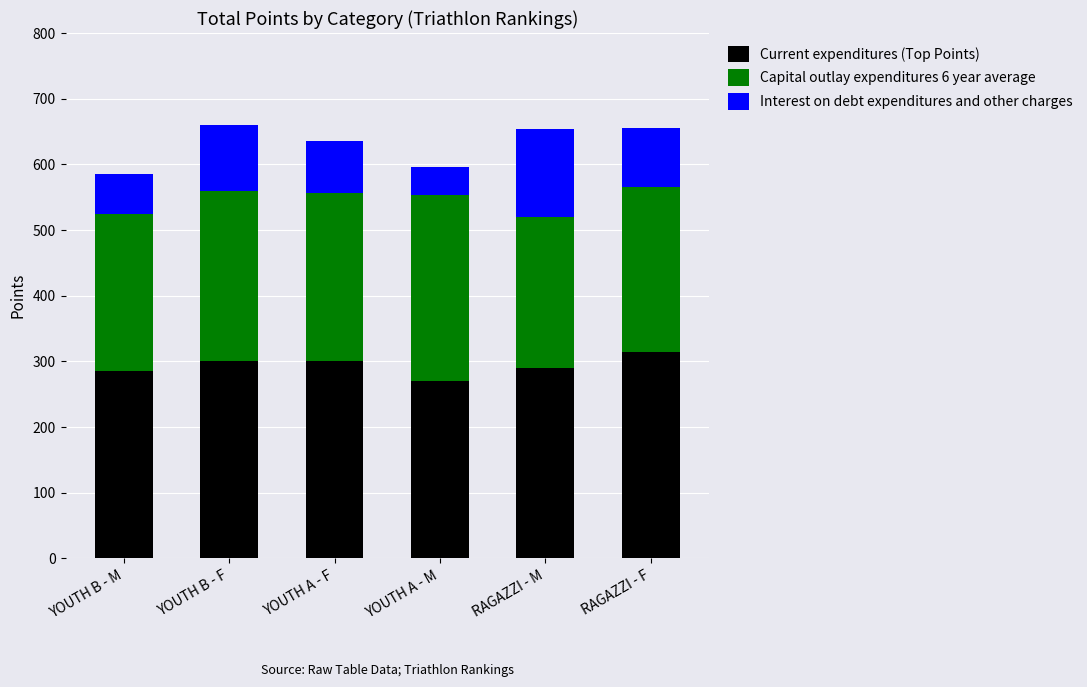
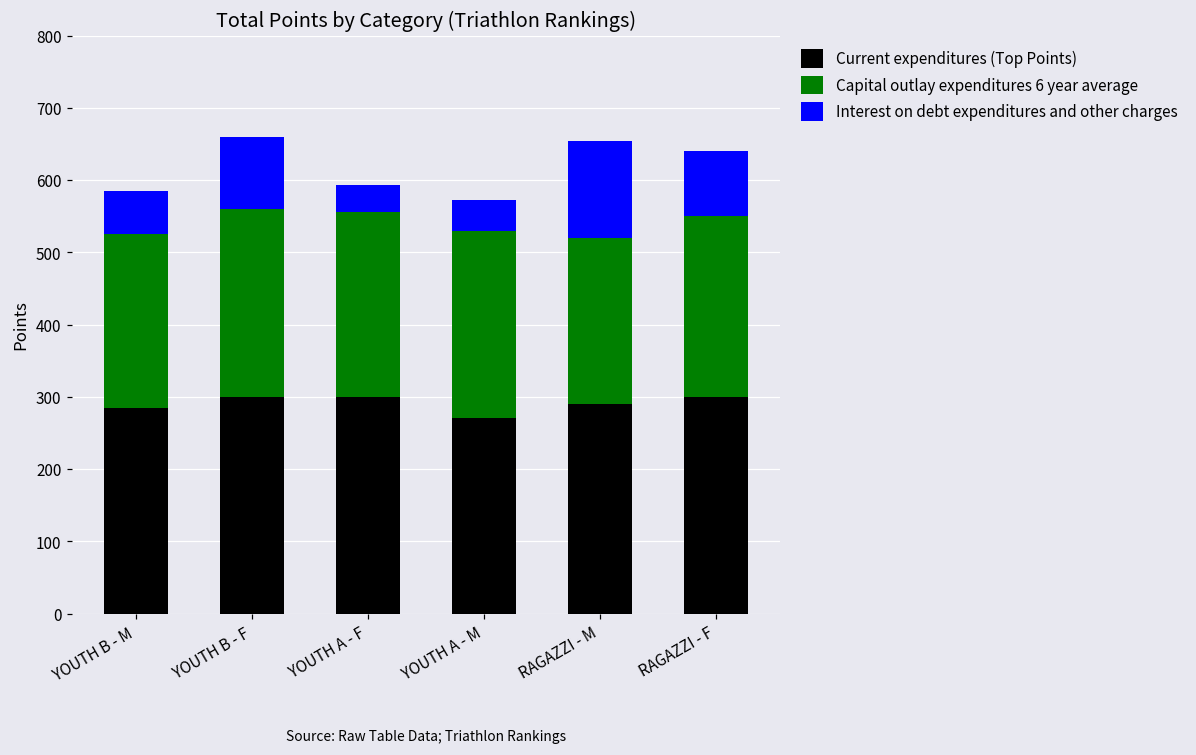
  {
    "Current expenditures (Top Points)": {
      "YOUTH B - M": 290,
      "YOUTH B - F": 300,
      "YOUTH A - F": 300,
      "YOUTH A - M": 270,
      "RAGAZZI - M": 290,
-     "RAGAZZI - F": 320
+     "RAGAZZI - F": 300
    },
    "Capital outlay expenditures 6 year average": {
      "YOUTH B - M": 240,
      "YOUTH B - F": 260,
      "YOUTH A - F": 260,
-     "YOUTH A - M": 280,
+     "YOUTH A - M": 260,
      "RAGAZZI - M": 230,
      "RAGAZZI - F": 250
    },
    "Interest on debt expenditures and other charges": {
      "YOUTH B - M": 60,
      "YOUTH B - F": 100,
-     "YOUTH A - F": 80,
+     "YOUTH A - F": 40,
      "YOUTH A - M": 40,
      "RAGAZZI - M": 130,
      "RAGAZZI - F": 90
    }
  }
